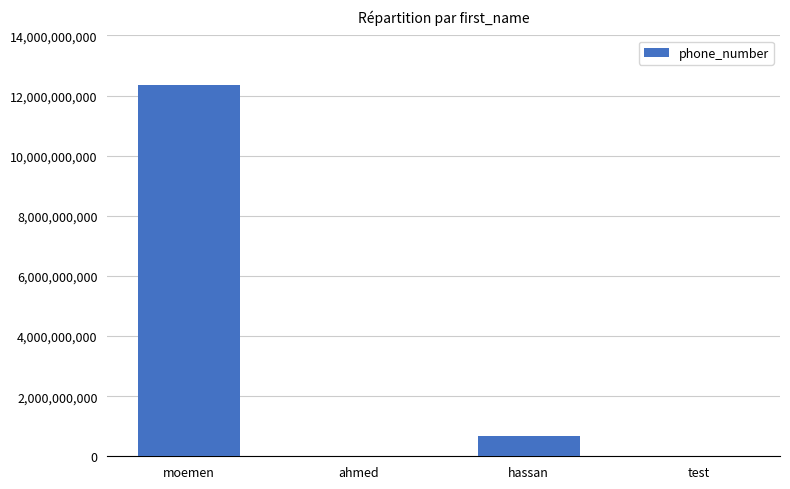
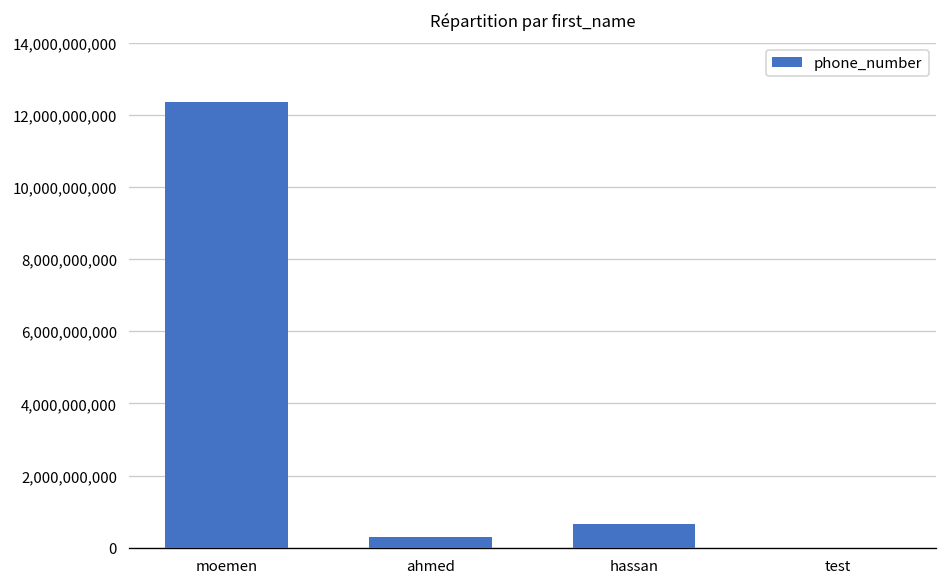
  {
    "moemen": "12,300,000,000",
-   "ahmed": "0",
+   "ahmed": "300,000,000",
    "hassan": "700,000,000"
  }
